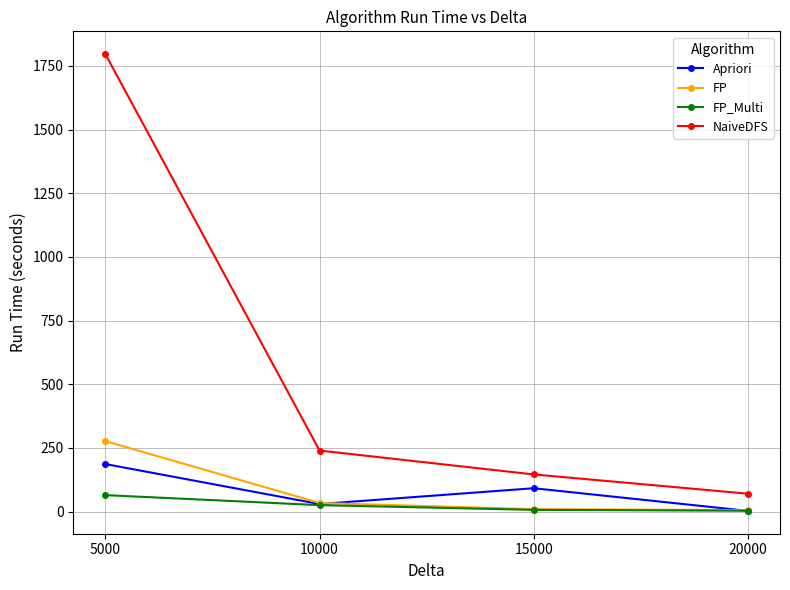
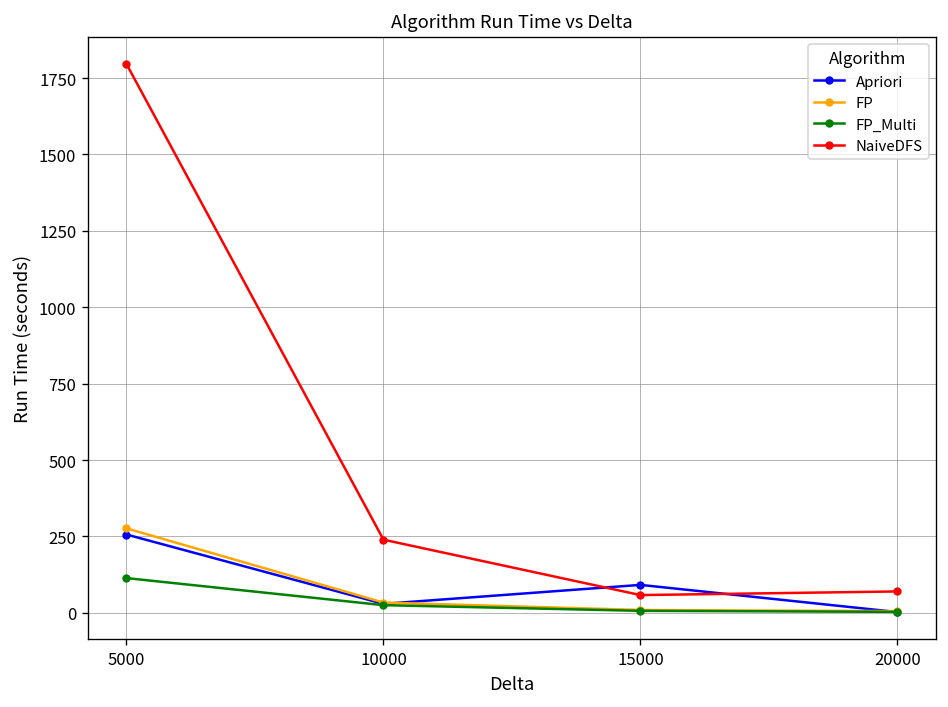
  {
    "Apriori": {
-     "5000": 190,
+     "5000": 260,
      "15000": 90
    },
    "FP": {
      "5000": 280
    },
    "FP_Multi": {
-     "5000": 60
+     "5000": 110
    },
    "NaiveDFS": {
      "5000": 1800,
      "10000": 240,
-     "15000": 150,
+     "15000": 60,
      "20000": 70
    }
  }
